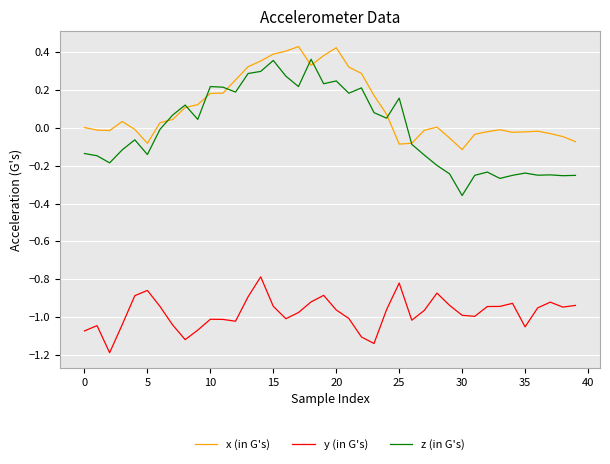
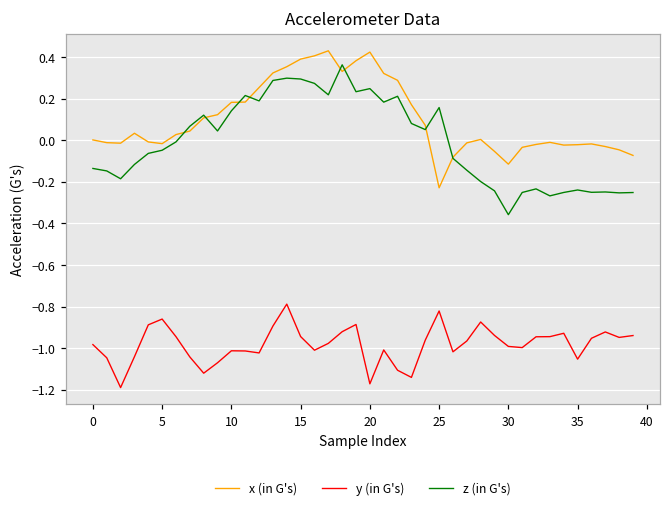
  {
    "x (in G's)": {
      "0": 0.00,
-     "5": -0.08,
+     "5": -0.02,
      "10": 0.18,
      "15": 0.39,
      "20": 0.42,
-     "25": -0.09,
+     "25": -0.23,
      "30": -0.11,
      "35": -0.02
    },
    "y (in G's)": {
-     "0": -1.07,
+     "0": -0.98,
      "5": -0.86,
      "10": -1.01,
      "15": -0.94,
-     "20": -0.96,
+     "20": -1.17,
      "25": -0.82,
      "30": -0.99,
      "35": -1.05
    },
    "z (in G's)": {
      "0": -0.14,
-     "5": -0.14,
-     "10": 0.22,
-     "15": 0.36,
+     "5": -0.05,
+     "10": 0.14,
+     "15": 0.29,
      "20": 0.25,
      "25": 0.16,
      "30": -0.36,
      "35": -0.24
    }
  }
